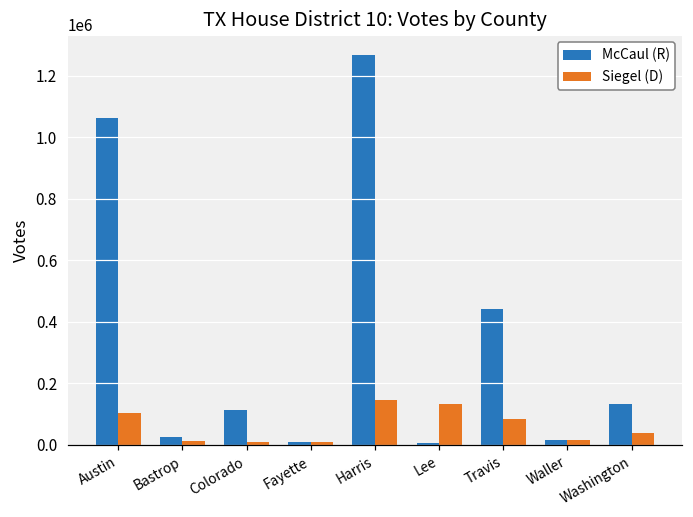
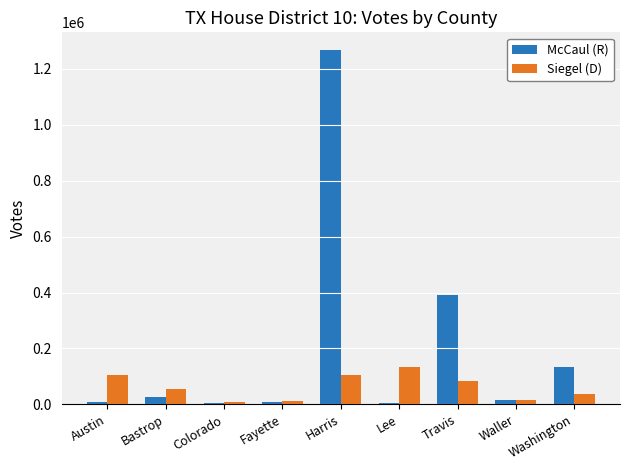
  {
    "McCaul (R)": {
-     "Austin": 1060000,
+     "Austin": 10000,
      "Bastrop": 30000,
-     "Colorado": 110000,
+     "Colorado": 10000,
      "Harris": 1270000,
-     "Travis": 440000,
+     "Travis": 390000,
      "Waller": 20000,
      "Washington": 130000
    },
    "Siegel (D)": {
      "Austin": 100000,
-     "Bastrop": 10000,
+     "Bastrop": 60000,
      "Fayette": 10000,
-     "Harris": 150000,
+     "Harris": 100000,
      "Lee": 130000,
      "Travis": 80000,
      "Waller": 10000,
      "Washington": 40000
    }
  }
